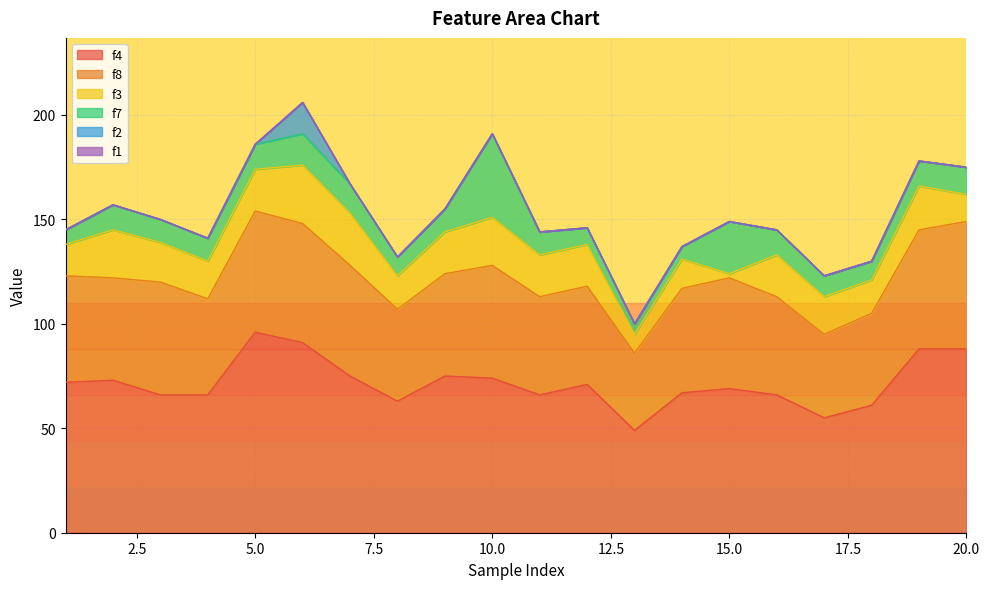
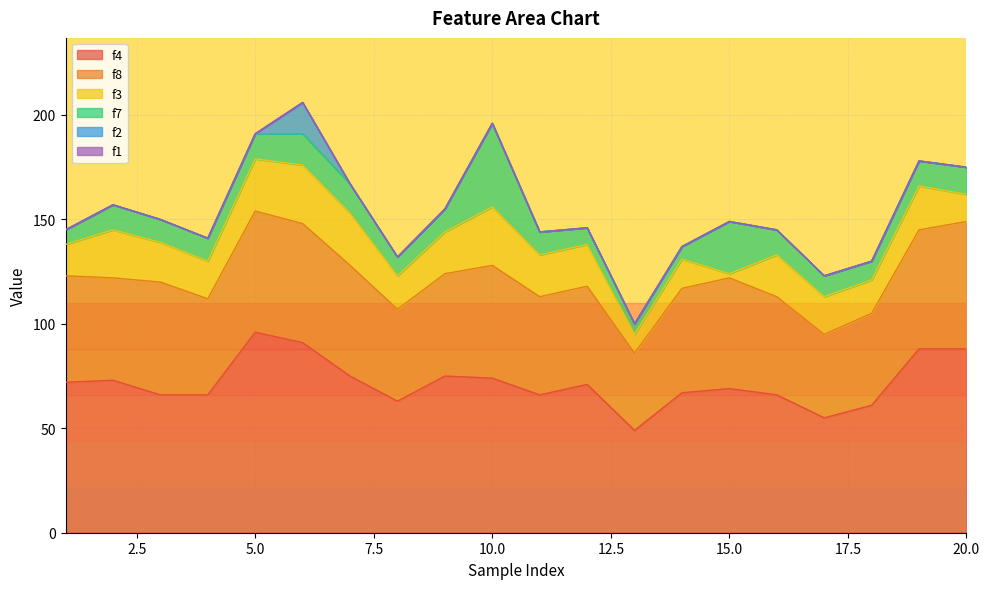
  {
    "f3": {
-     "5.0": 20,
-     "10.0": 23,
+     "5.0": 25,
+     "10.0": 28,
      "15.0": 2,
      "20.0": 13
    }
  }
